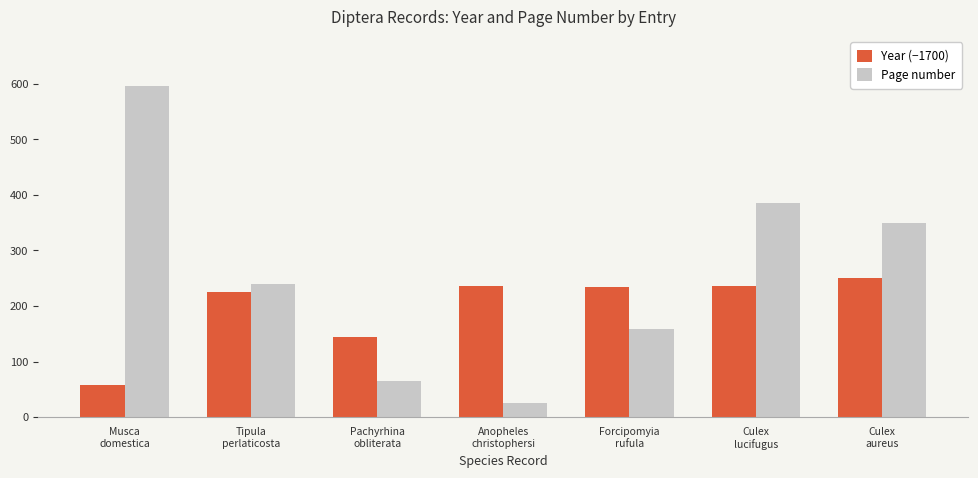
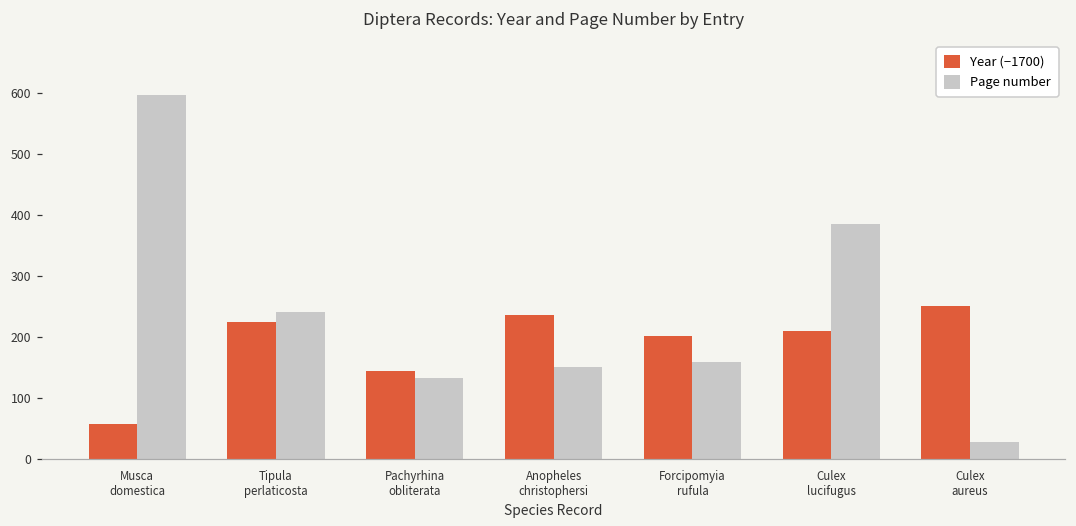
  {
    "Year (−1700)": {
      "Musca domestica": 60,
      "Tipula perlaticosta": 230,
      "Pachyrhina obliterata": 140,
      "Anopheles christophersi": 240,
-     "Forcipomyia rufula": 240,
-     "Culex lucifugus": 240,
+     "Forcipomyia rufula": 200,
+     "Culex lucifugus": 210,
      "Culex aureus": 250
    },
    "Page number": {
      "Musca domestica": 600,
      "Tipula perlaticosta": 240,
-     "Pachyrhina obliterata": 70,
-     "Anopheles christophersi": 30,
+     "Pachyrhina obliterata": 130,
+     "Anopheles christophersi": 150,
      "Forcipomyia rufula": 160,
      "Culex lucifugus": 390,
-     "Culex aureus": 350
+     "Culex aureus": 30
    }
  }
